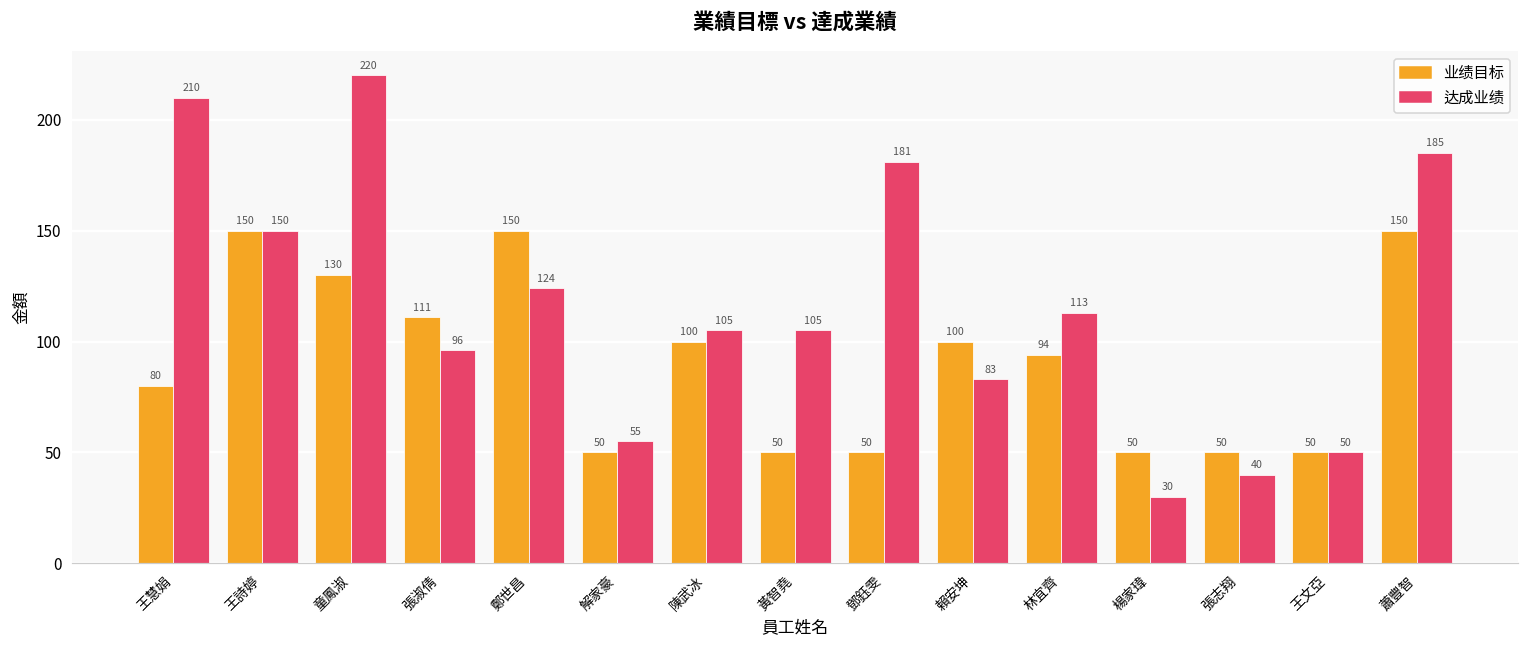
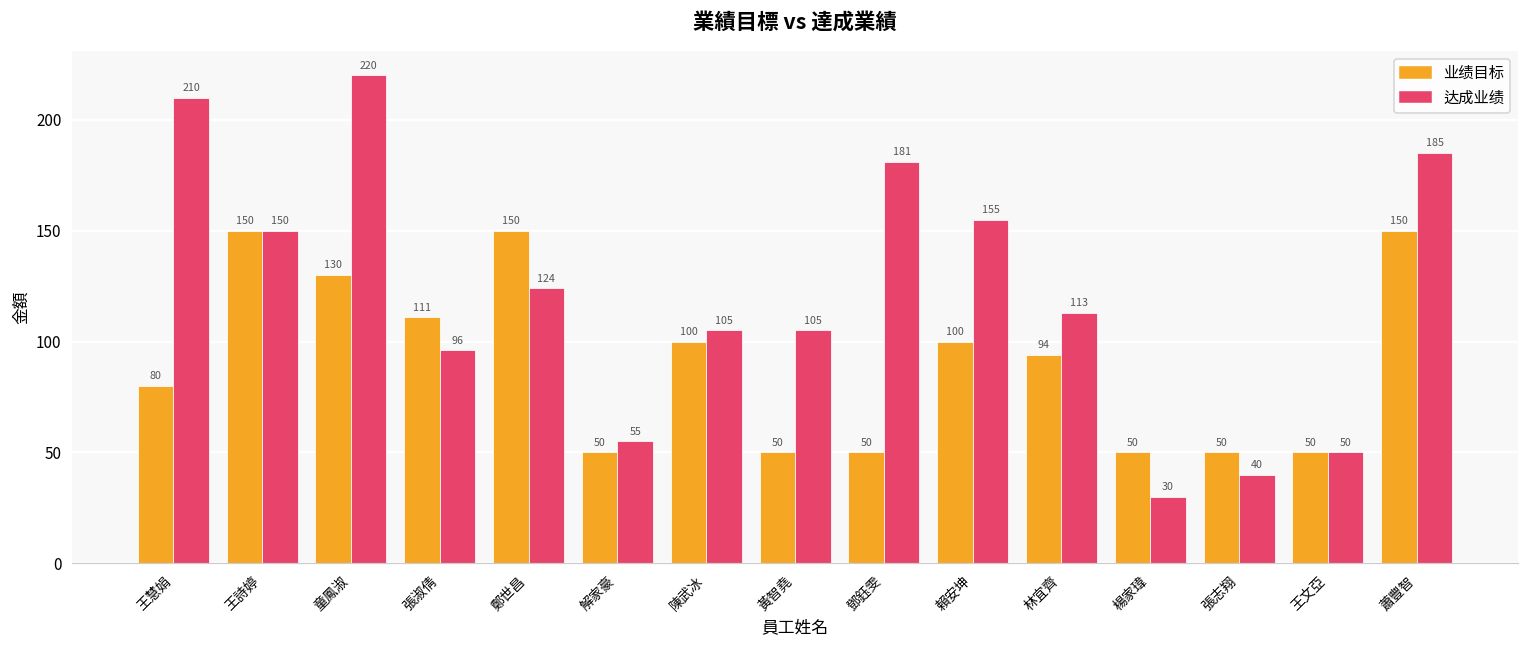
  {
    "业绩目标": {
      "王慧娟": 80,
      "王詩婷": 150,
      "童鳳淑": 130,
      "張淑倩": 111,
      "鄭世昌": 150,
      "解家豪": 50,
      "陳武冰": 100,
      "黃智堯": 50,
      "鄧鈺雯": 50,
      "賴安坤": 100,
      "林宜齊": 94,
      "楊家瑋": 50,
      "張志翔": 50,
      "王文亞": 50,
      "蕭豐智": 150
    },
    "达成业绩": {
      "王慧娟": 210,
      "王詩婷": 150,
      "童鳳淑": 220,
      "張淑倩": 96,
      "鄭世昌": 124,
      "解家豪": 55,
      "陳武冰": 105,
      "黃智堯": 105,
      "鄧鈺雯": 181,
-     "賴安坤": 83,
+     "賴安坤": 155,
      "林宜齊": 113,
      "楊家瑋": 30,
      "張志翔": 40,
      "王文亞": 50,
      "蕭豐智": 185
    }
  }
